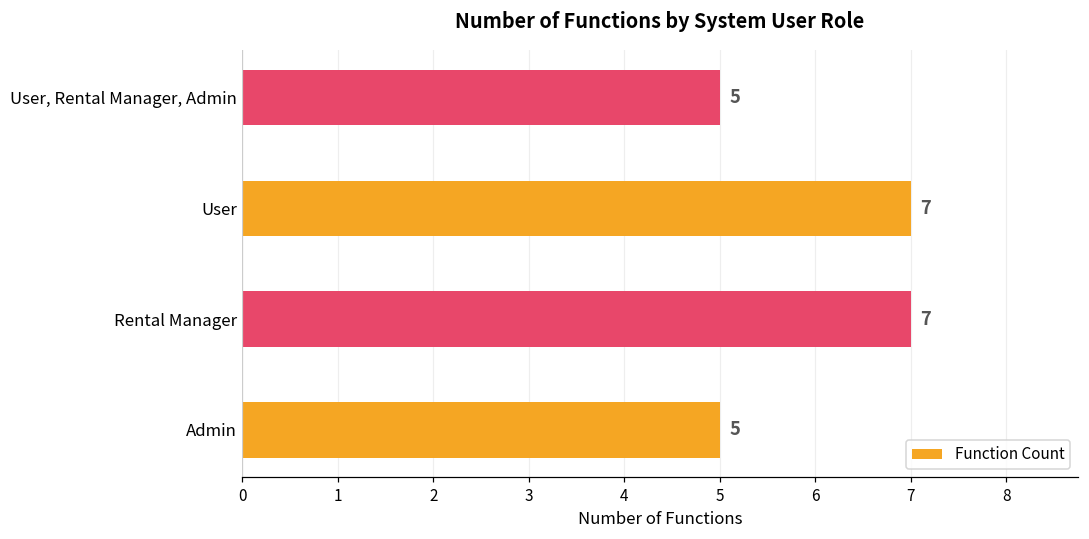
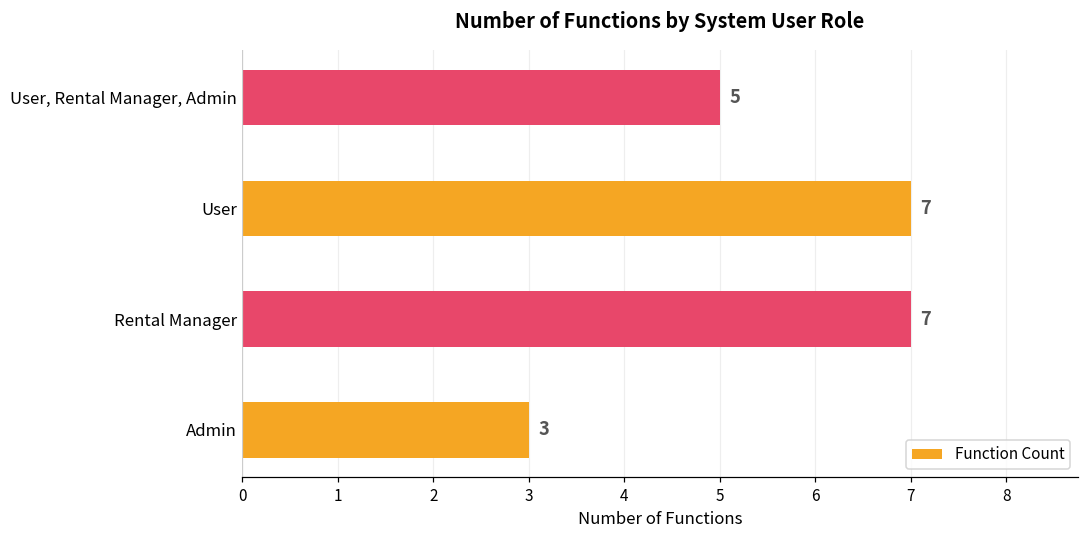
  {
    "User, Rental Manager, Admin": 5,
    "User": 7,
    "Rental Manager": 7,
-   "Admin": 5
+   "Admin": 3
  }
